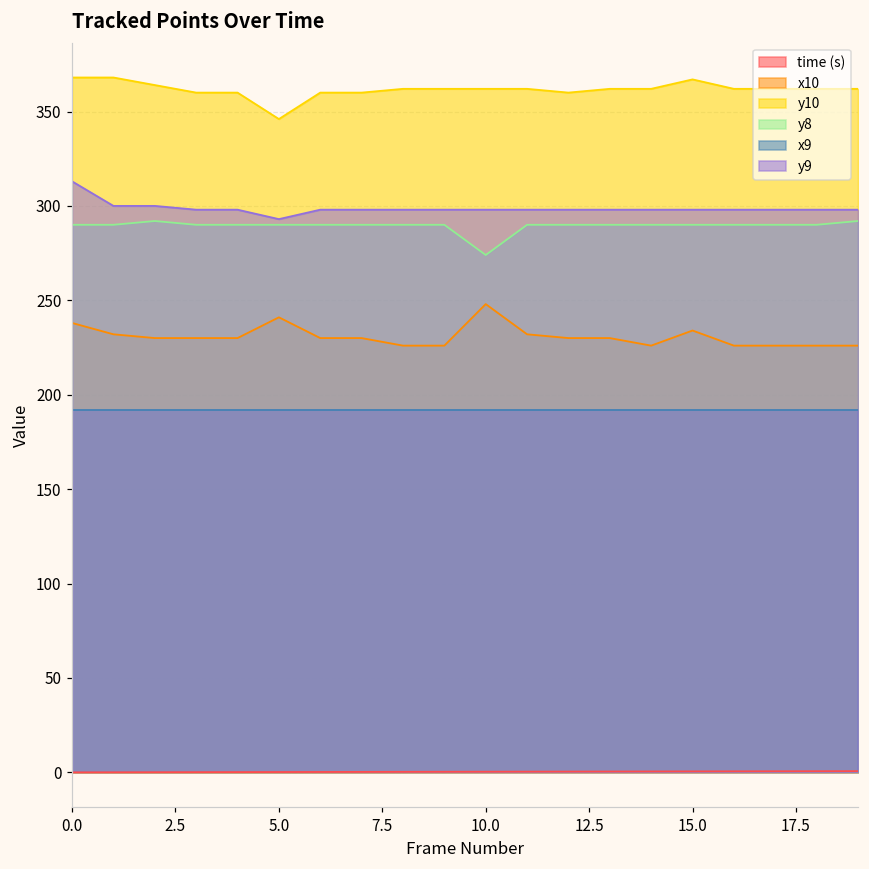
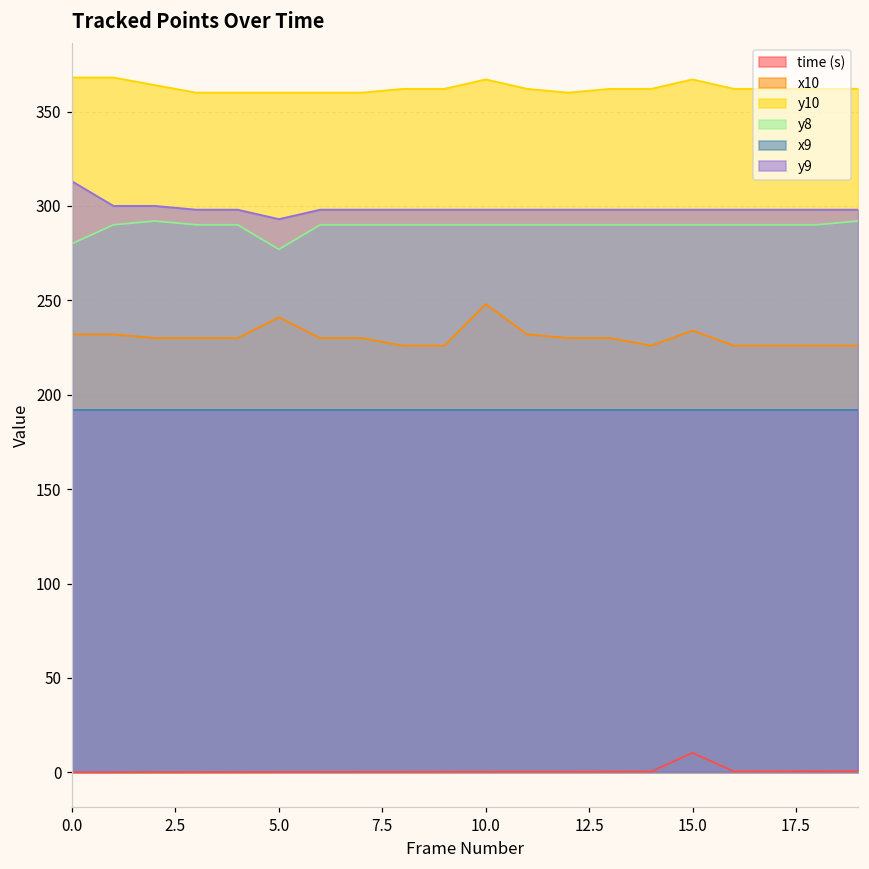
  {
    "time (s)": {
      "0.0": 0,
      "5.0": 0,
      "10.0": 0,
-     "15.0": 1
+     "15.0": 10
    },
    "x10": {
-     "0.0": 238,
+     "0.0": 232,
      "5.0": 241,
      "10.0": 248,
      "15.0": 234
    },
    "y10": {
      "0.0": 368,
-     "5.0": 346,
-     "10.0": 362,
+     "5.0": 360,
+     "10.0": 367,
      "15.0": 367
    },
    "y8": {
-     "0.0": 290,
-     "5.0": 290,
-     "10.0": 274,
+     "0.0": 280,
+     "5.0": 277,
+     "10.0": 290,
      "15.0": 290
    },
    "x9": {
      "0.0": 192,
      "5.0": 192,
      "10.0": 192,
      "15.0": 192
    },
    "y9": {
      "0.0": 313,
      "5.0": 293,
      "10.0": 298,
      "15.0": 298
    }
  }
